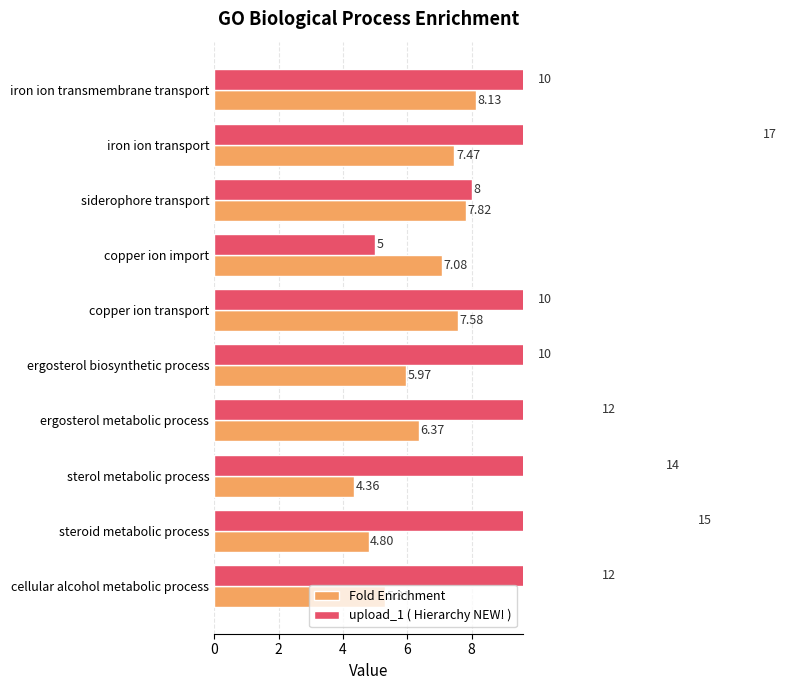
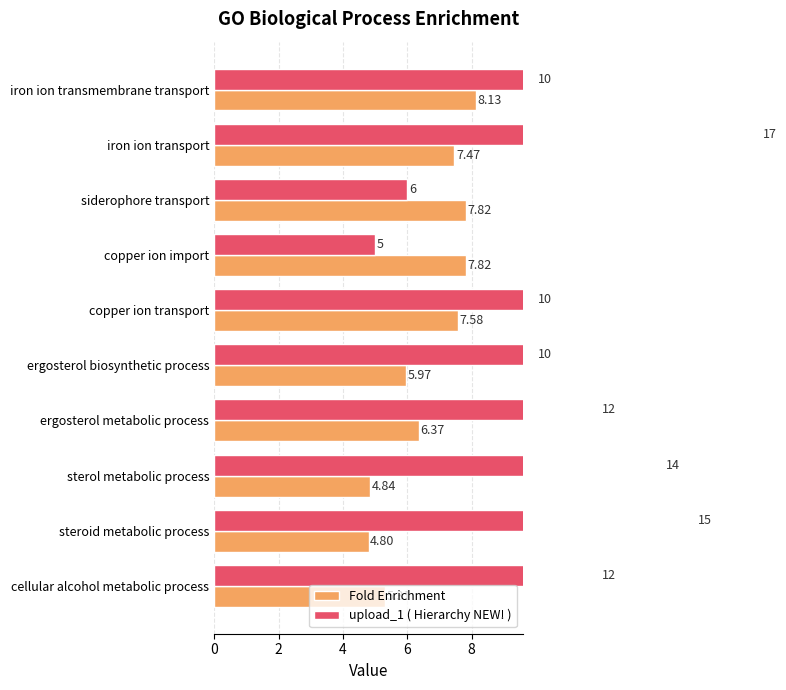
  {
    "Fold Enrichment": {
      "iron ion transmembrane transport": 8.13,
      "iron ion transport": 7.47,
      "siderophore transport": 7.82,
-     "copper ion import": 7.08,
+     "copper ion import": 7.82,
      "copper ion transport": 7.58,
      "ergosterol biosynthetic process": 5.97,
      "ergosterol metabolic process": 6.37,
-     "sterol metabolic process": 4.36,
+     "sterol metabolic process": 4.84,
      "steroid metabolic process": 4.80
    },
    "upload_1 ( Hierarchy NEW! )": {
-     "siderophore transport": 8,
+     "siderophore transport": 6,
      "copper ion import": 5
    }
  }
